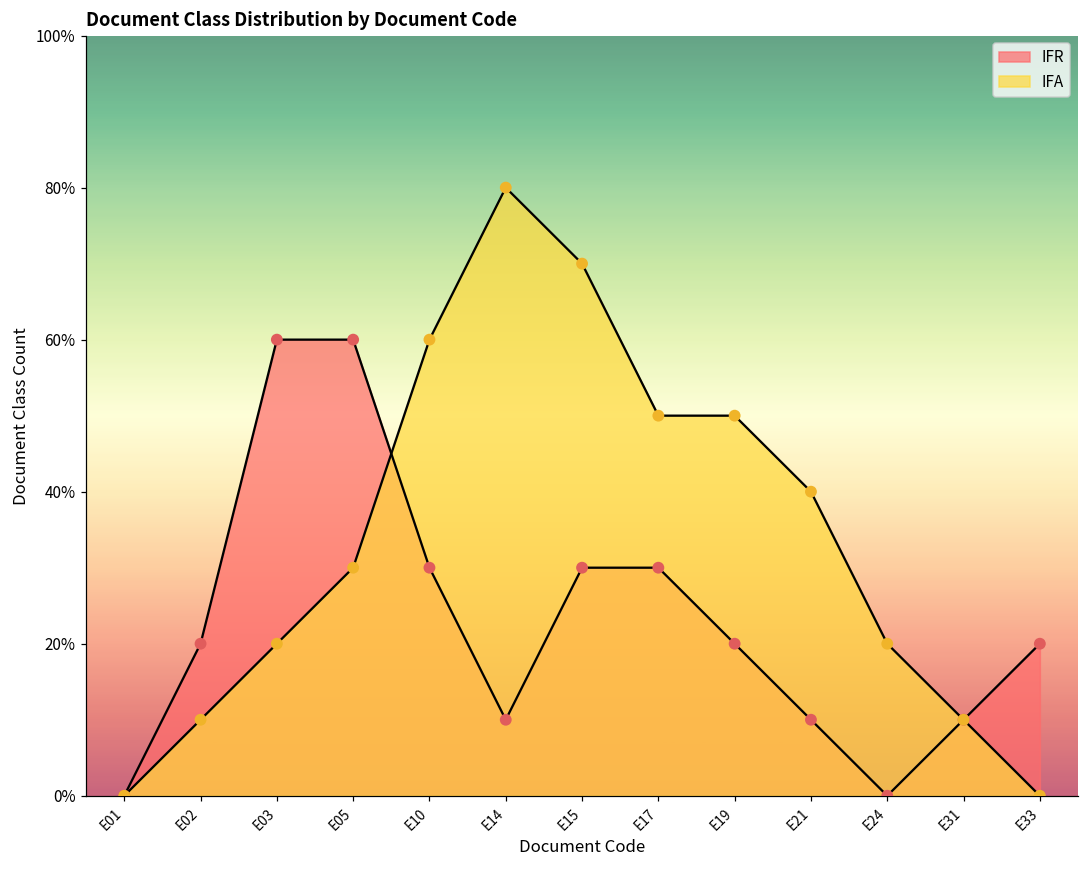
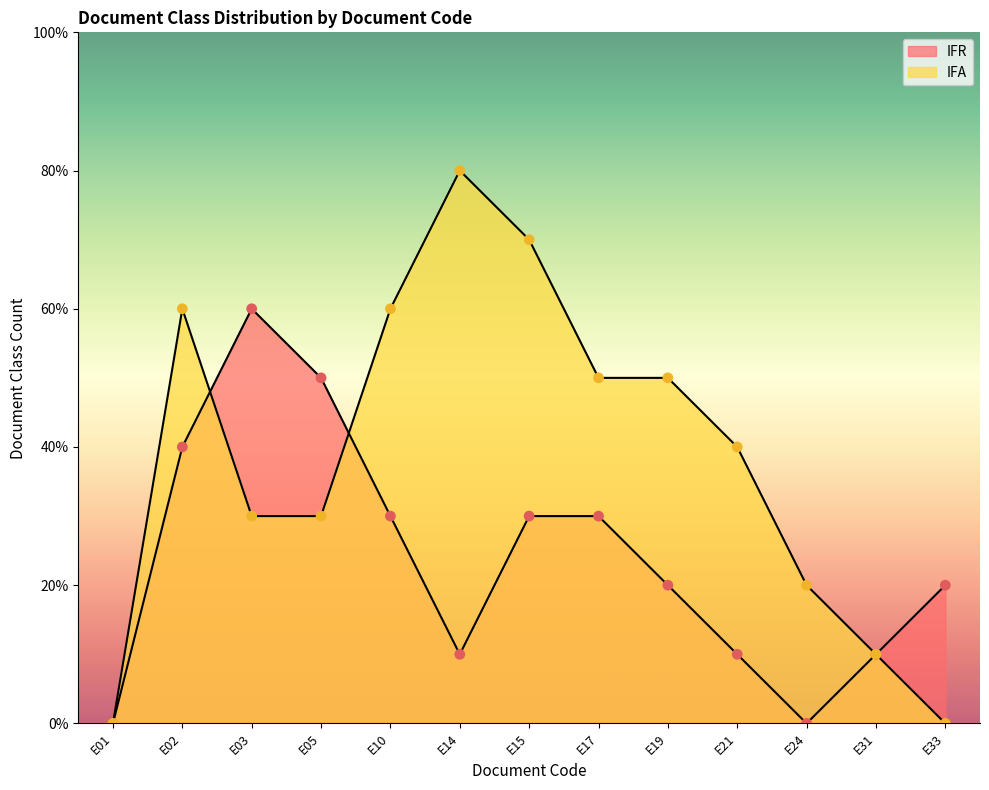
  {
    "IFR": {
-     "E02": "20%",
+     "E02": "40%",
      "E03": "60%",
-     "E05": "60%",
+     "E05": "50%",
      "E10": "30%",
      "E14": "10%",
      "E15": "30%",
      "E17": "30%",
      "E19": "20%",
      "E21": "10%",
      "E24": "0%",
      "E33": "20%"
    },
    "IFA": {
-     "E02": "10%",
-     "E03": "20%",
+     "E02": "60%",
+     "E03": "30%",
      "E05": "30%",
      "E10": "60%",
      "E14": "80%",
      "E15": "70%",
      "E17": "50%",
      "E19": "50%",
      "E21": "40%",
      "E24": "20%",
      "E33": "0%"
    }
  }
